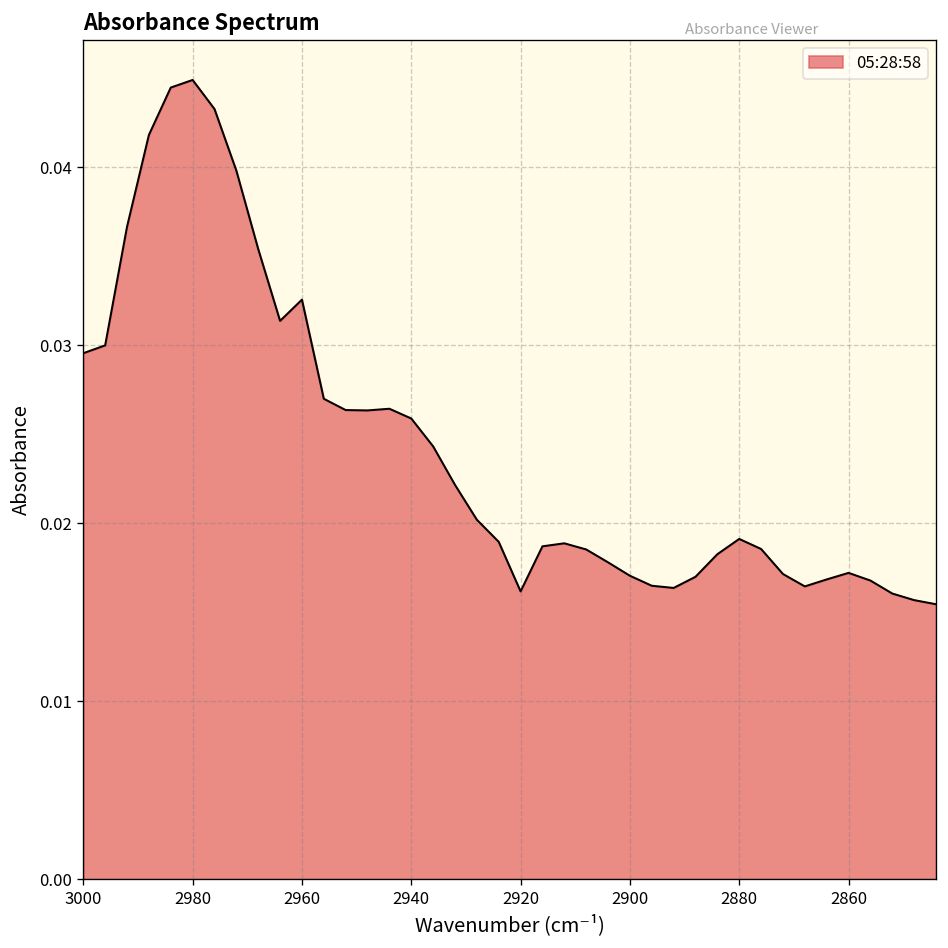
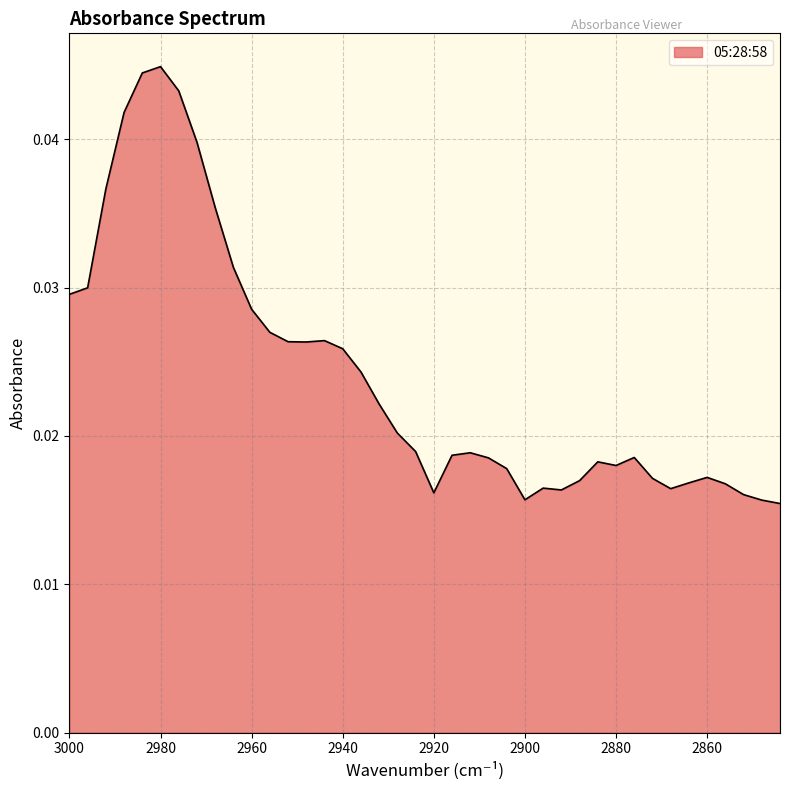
  {
    "3000": 0.0296,
    "2980": 0.0449,
-   "2960": 0.0326,
+   "2960": 0.0285,
    "2940": 0.0259,
    "2920": 0.0162,
-   "2900": 0.0170,
-   "2880": 0.0191,
+   "2900": 0.0157,
+   "2880": 0.0180,
    "2860": 0.0172
  }
